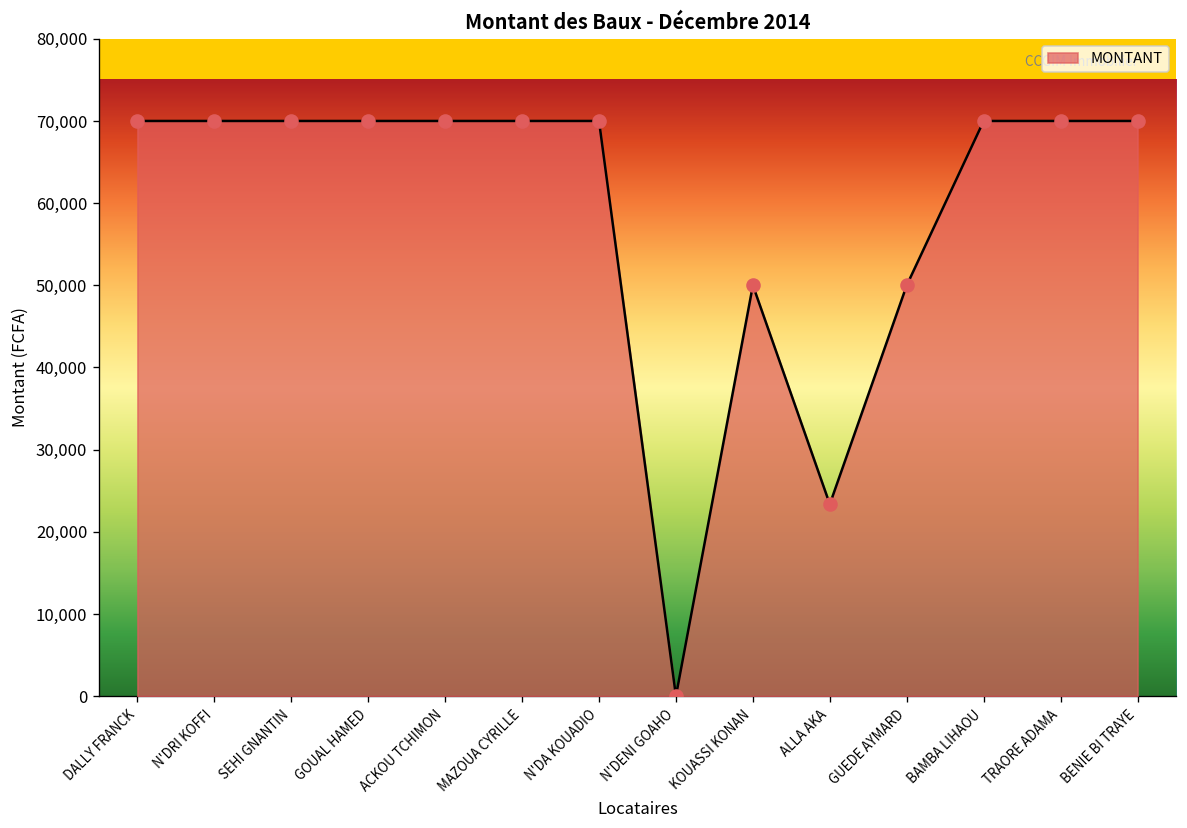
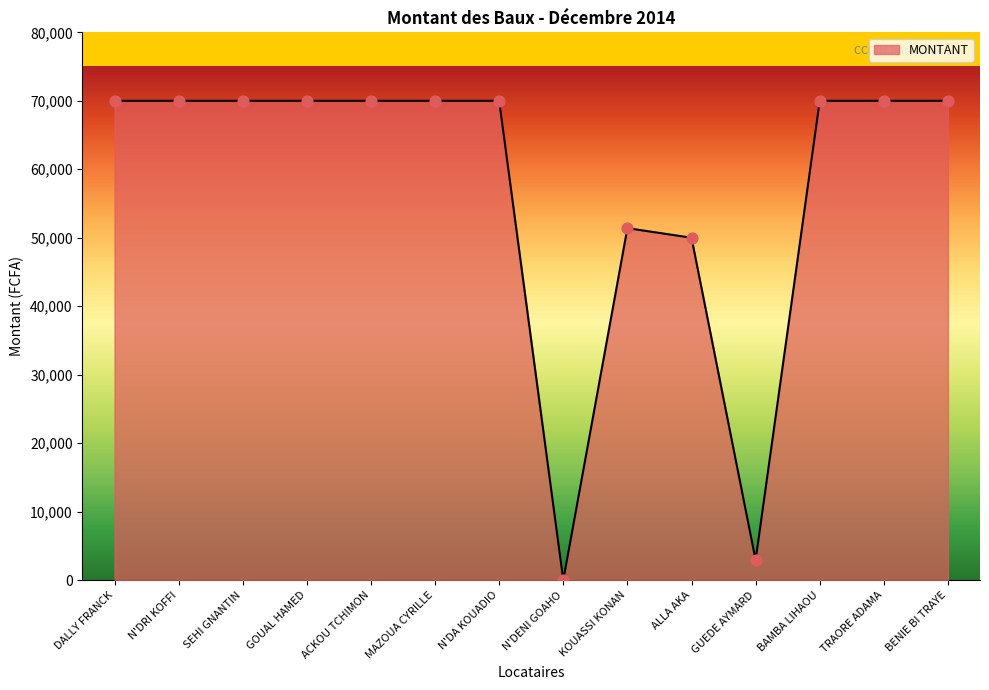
  {
    "DALLY FRANCK": "70,000",
    "N'DRI KOFFI": "70,000",
    "SEHI GNANTIN": "70,000",
    "GOUAL HAMED": "70,000",
    "ACKOU TCHIMON": "70,000",
    "MAZOUA CYRILLE": "70,000",
    "N'DA KOUADIO": "70,000",
    "N'DENI GOAHO": "0",
-   "KOUASSI KONAN": "50,000",
-   "ALLA AKA": "23,000",
-   "GUEDE AYMARD": "50,000",
+   "KOUASSI KONAN": "51,000",
+   "ALLA AKA": "50,000",
+   "GUEDE AYMARD": "3,000",
    "BAMBA LIHAOU": "70,000",
    "TRAORE ADAMA": "70,000",
    "BENIE BI TRAYE": "70,000"
  }
